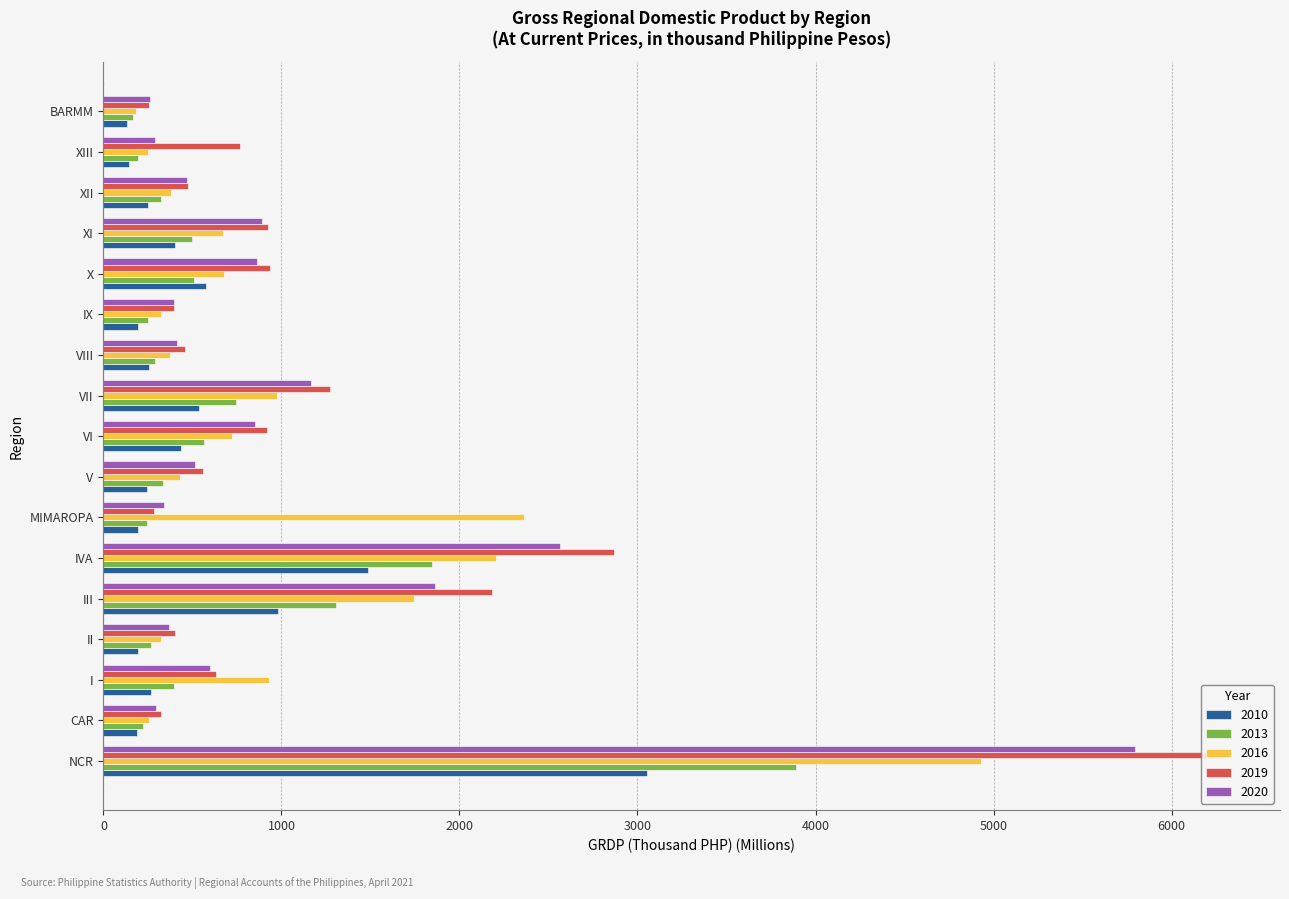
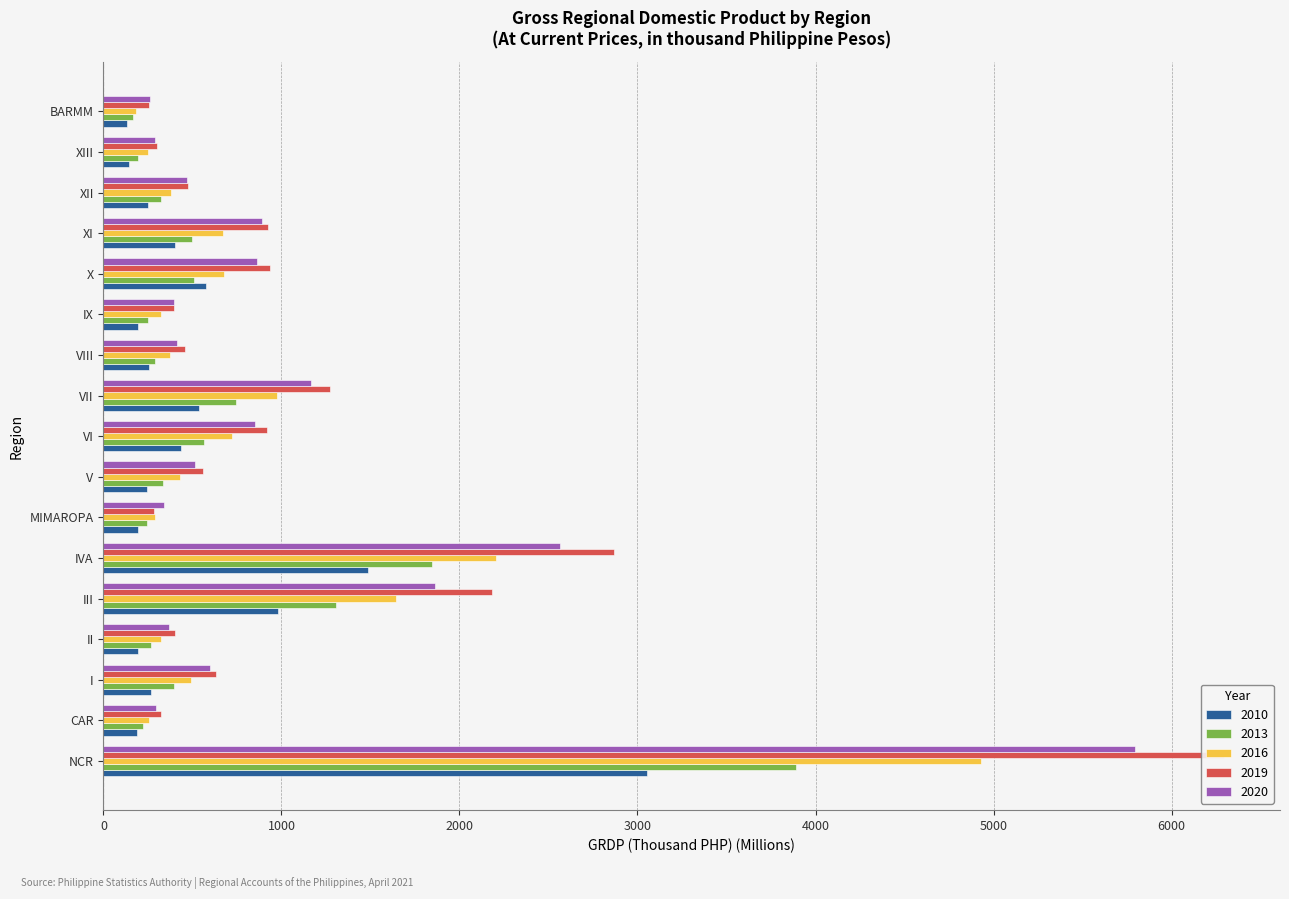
  {
    "2010": {
      "BARMM": 130,
      "XIII": 140,
      "XII": 250,
      "XI": 400,
      "X": 580,
      "IX": 200,
      "VIII": 250,
      "VII": 540,
      "VI": 430,
      "V": 250,
      "MIMAROPA": 190,
      "IVA": 1490,
      "III": 980,
      "II": 190,
      "I": 270,
      "CAR": 190,
      "NCR": 3050
    },
    "2013": {
      "BARMM": 170,
      "XIII": 190,
      "XII": 320,
      "XI": 500,
      "X": 510,
      "IX": 250,
      "VIII": 290,
      "VII": 750,
      "VI": 570,
      "V": 330,
      "MIMAROPA": 240,
      "IVA": 1850,
      "III": 1310,
      "II": 270,
      "I": 390,
      "CAR": 220,
      "NCR": 3890
    },
    "2016": {
      "BARMM": 180,
      "XIII": 250,
      "XII": 380,
      "XI": 670,
      "X": 680,
      "IX": 320,
      "VIII": 380,
      "VII": 980,
      "VI": 720,
      "V": 430,
-     "MIMAROPA": 2360,
+     "MIMAROPA": 290,
      "IVA": 2210,
-     "III": 1740,
+     "III": 1640,
      "II": 320,
-     "I": 930,
+     "I": 490,
      "CAR": 260,
      "NCR": 4930
    },
    "2019": {
      "BARMM": 250,
-     "XIII": 770,
+     "XIII": 300,
      "XII": 470,
      "XI": 920,
      "X": 940,
      "IX": 400,
      "VIII": 460,
      "VII": 1270,
      "VI": 920,
      "V": 560,
      "MIMAROPA": 280,
      "IVA": 2870,
      "III": 2180,
      "II": 400,
      "I": 630,
      "CAR": 320
    },
    "2020": {
      "BARMM": 260,
      "XIII": 290,
      "XII": 470,
      "XI": 890,
      "X": 860,
      "IX": 390,
      "VIII": 410,
      "VII": 1160,
      "VI": 850,
      "V": 520,
      "MIMAROPA": 340,
      "IVA": 2570,
      "III": 1860,
      "II": 370,
      "I": 600,
      "CAR": 300,
      "NCR": 5800
    }
  }
